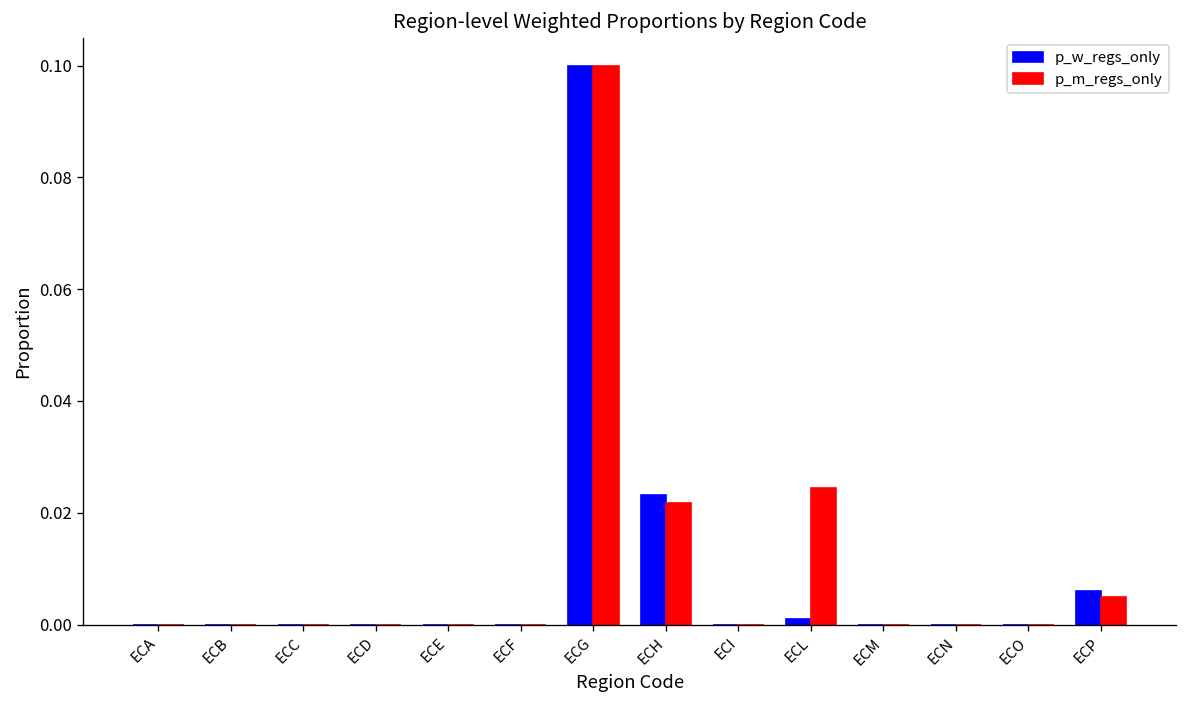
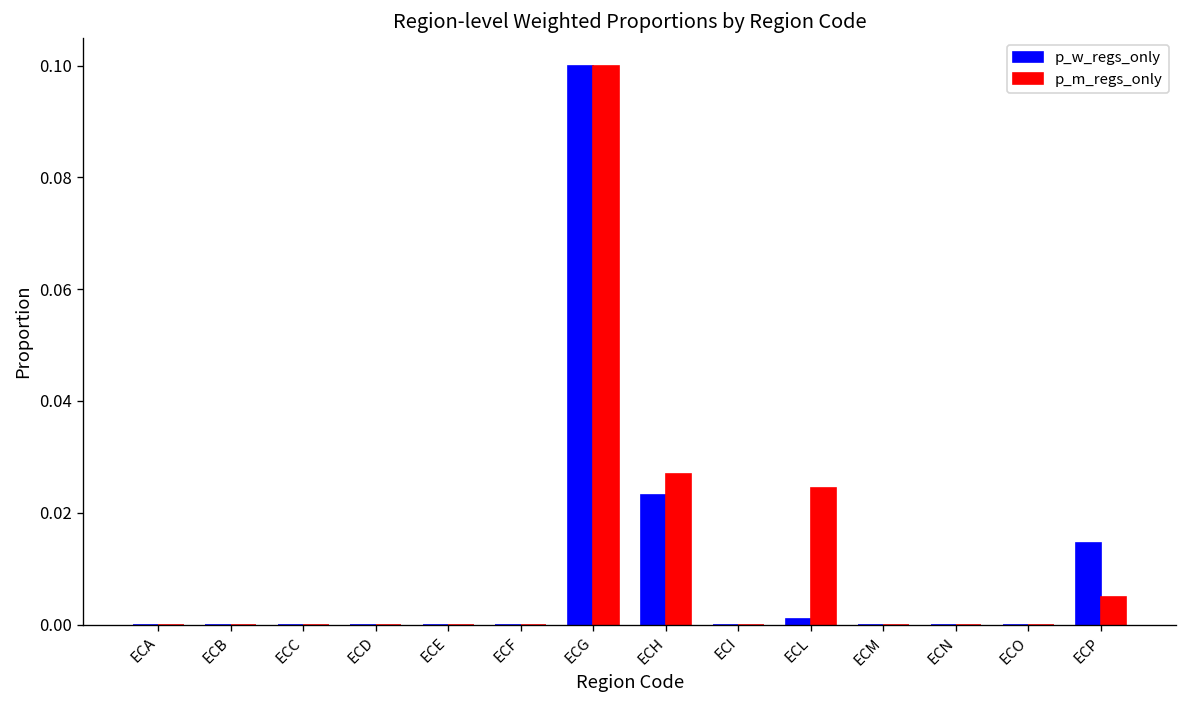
  {
    "p_w_regs_only": {
      "ECA": 0.000,
      "ECB": 0.000,
      "ECC": 0.000,
      "ECD": 0.000,
      "ECE": 0.000,
      "ECF": 0.000,
      "ECG": 0.100,
      "ECH": 0.023,
      "ECI": 0.000,
      "ECL": 0.001,
      "ECM": 0.000,
      "ECN": 0.000,
      "ECO": 0.000,
-     "ECP": 0.006
+     "ECP": 0.015
    },
    "p_m_regs_only": {
      "ECA": 0.000,
      "ECB": 0.000,
      "ECC": 0.000,
      "ECD": 0.000,
      "ECE": 0.000,
      "ECF": 0.000,
      "ECG": 0.100,
-     "ECH": 0.022,
+     "ECH": 0.027,
      "ECI": 0.000,
      "ECL": 0.024,
      "ECM": 0.000,
      "ECN": 0.000,
      "ECO": 0.000,
      "ECP": 0.005
    }
  }
